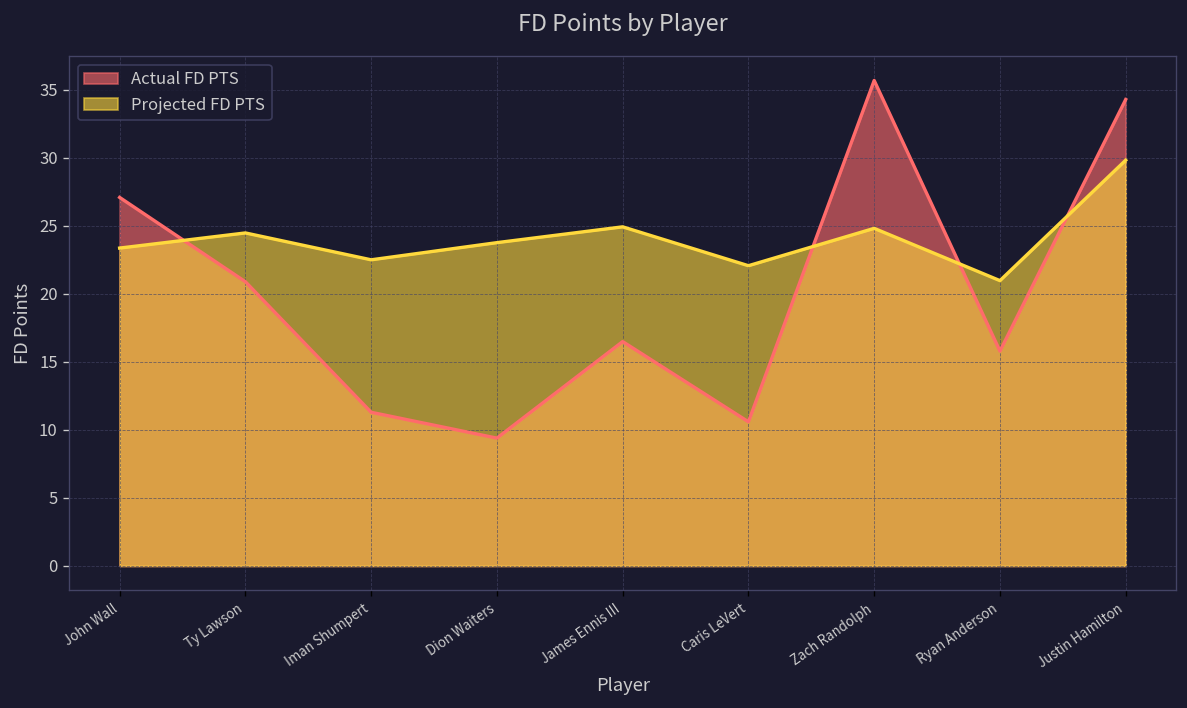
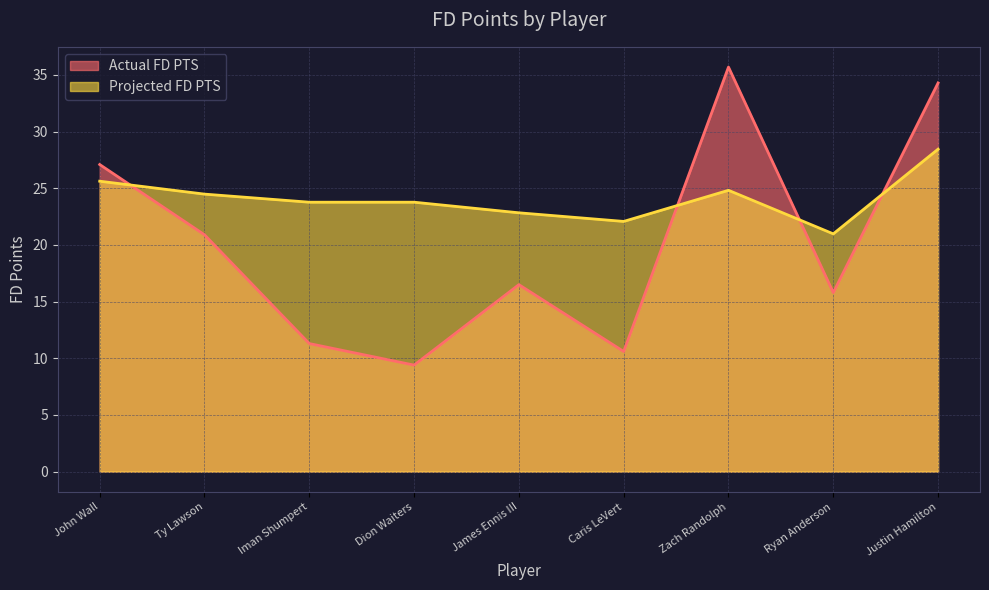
  {
    "Actual FD PTS": {
      "John Wall": 27.1,
      "Ty Lawson": 20.9,
      "Iman Shumpert": 11.3,
      "Dion Waiters": 9.4,
      "James Ennis III": 16.5,
      "Caris LeVert": 10.6,
      "Zach Randolph": 35.7,
      "Ryan Anderson": 15.8,
      "Justin Hamilton": 34.3
    },
    "Projected FD PTS": {
-     "John Wall": 23.4,
+     "John Wall": 25.6,
      "Ty Lawson": 24.5,
-     "Iman Shumpert": 22.5,
+     "Iman Shumpert": 23.8,
      "Dion Waiters": 23.8,
-     "James Ennis III": 24.9,
+     "James Ennis III": 22.8,
      "Caris LeVert": 22.1,
      "Zach Randolph": 24.8,
      "Ryan Anderson": 21.0,
-     "Justin Hamilton": 29.8
+     "Justin Hamilton": 28.5
    }
  }
